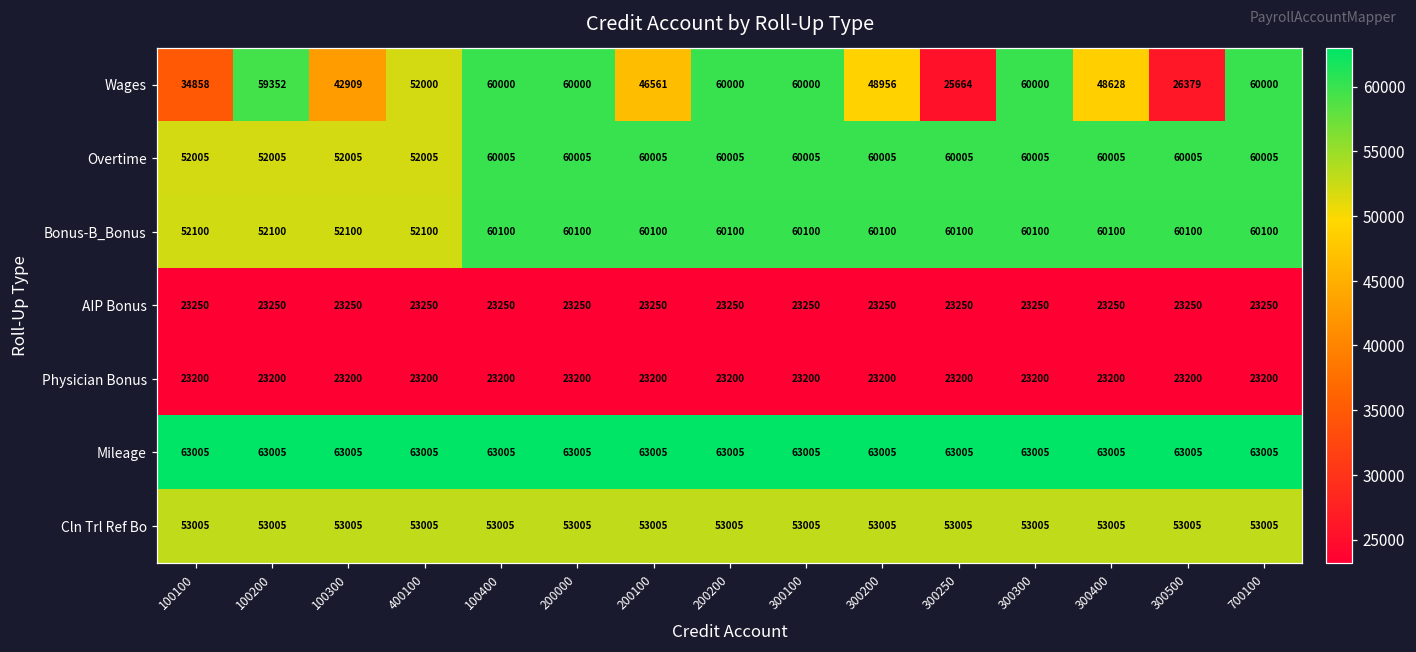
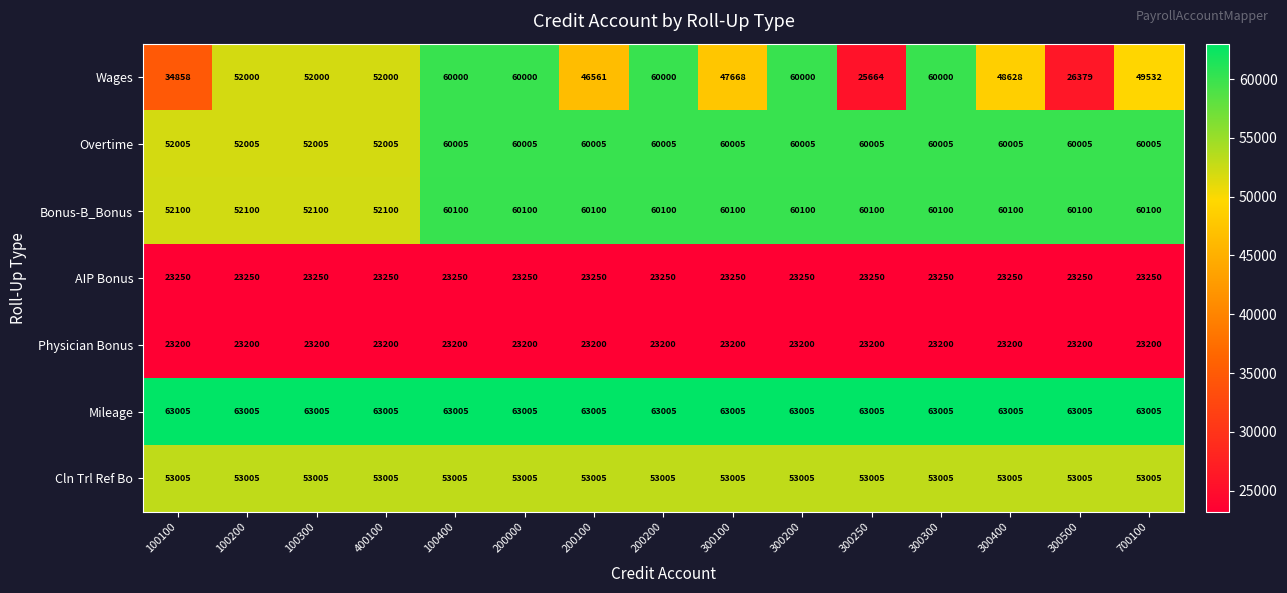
  {
    "Wages": {
      "100100": 34858,
-     "100200": 59352,
-     "100300": 42909,
+     "100200": 52000,
+     "100300": 52000,
      "400100": 52000,
      "100400": 60000,
      "200000": 60000,
      "200100": 46561,
      "200200": 60000,
-     "300100": 60000,
-     "300200": 48956,
+     "300100": 47668,
+     "300200": 60000,
      "300250": 25664,
      "300300": 60000,
      "300400": 48628,
      "300500": 26379,
-     "700100": 60000
+     "700100": 49532
    },
    "Overtime": {
      "100100": 52005,
      "100200": 52005,
      "100300": 52005,
      "400100": 52005,
      "100400": 60005,
      "200000": 60005,
      "200100": 60005,
      "200200": 60005,
      "300100": 60005,
      "300200": 60005,
      "300250": 60005,
      "300300": 60005,
      "300400": 60005,
      "300500": 60005,
      "700100": 60005
    },
    "Bonus-B_Bonus": {
      "100100": 52100,
      "100200": 52100,
      "100300": 52100,
      "400100": 52100,
      "100400": 60100,
      "200000": 60100,
      "200100": 60100,
      "200200": 60100,
      "300100": 60100,
      "300200": 60100,
      "300250": 60100,
      "300300": 60100,
      "300400": 60100,
      "300500": 60100,
      "700100": 60100
    },
    "AIP Bonus": {
      "100100": 23250,
      "100200": 23250,
      "100300": 23250,
      "400100": 23250,
      "100400": 23250,
      "200000": 23250,
      "200100": 23250,
      "200200": 23250,
      "300100": 23250,
      "300200": 23250,
      "300250": 23250,
      "300300": 23250,
      "300400": 23250,
      "300500": 23250,
      "700100": 23250
    },
    "Physician Bonus": {
      "100100": 23200,
      "100200": 23200,
      "100300": 23200,
      "400100": 23200,
      "100400": 23200,
      "200000": 23200,
      "200100": 23200,
      "200200": 23200,
      "300100": 23200,
      "300200": 23200,
      "300250": 23200,
      "300300": 23200,
      "300400": 23200,
      "300500": 23200,
      "700100": 23200
    },
    "Mileage": {
      "100100": 63005,
      "100200": 63005,
      "100300": 63005,
      "400100": 63005,
      "100400": 63005,
      "200000": 63005,
      "200100": 63005,
      "200200": 63005,
      "300100": 63005,
      "300200": 63005,
      "300250": 63005,
      "300300": 63005,
      "300400": 63005,
      "300500": 63005,
      "700100": 63005
    },
    "Cln Trl Ref Bo": {
      "100100": 53005,
      "100200": 53005,
      "100300": 53005,
      "400100": 53005,
      "100400": 53005,
      "200000": 53005,
      "200100": 53005,
      "200200": 53005,
      "300100": 53005,
      "300200": 53005,
      "300250": 53005,
      "300300": 53005,
      "300400": 53005,
      "300500": 53005,
      "700100": 53005
    }
  }
